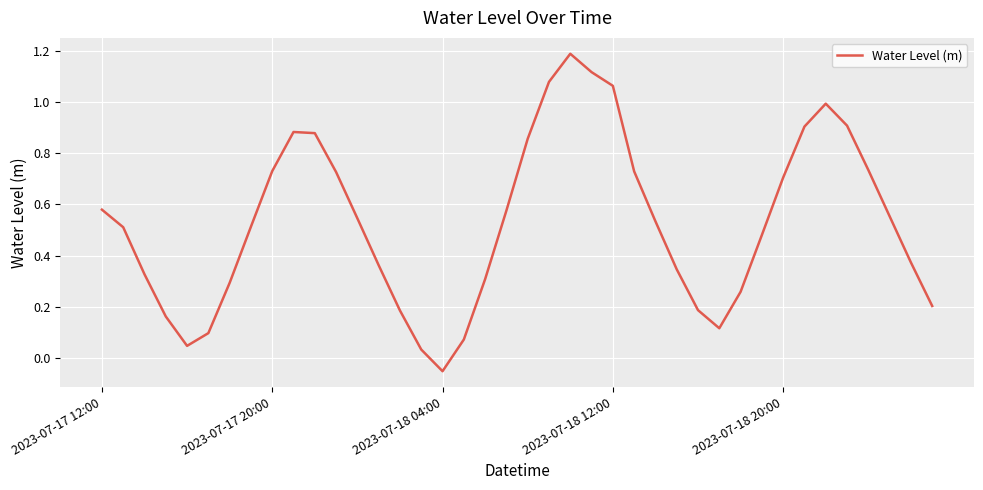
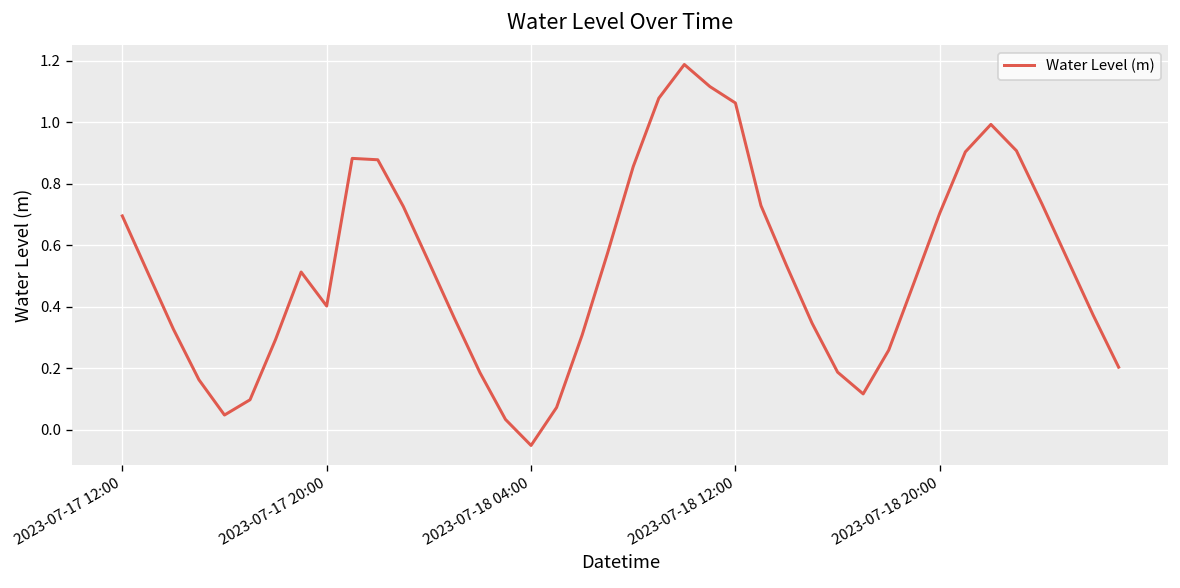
  {
-   "2023-07-17 12:00": 0.58,
-   "2023-07-17 20:00": 0.73,
+   "2023-07-17 12:00": 0.70,
+   "2023-07-17 20:00": 0.40,
    "2023-07-18 04:00": -0.05,
    "2023-07-18 12:00": 1.06,
    "2023-07-18 20:00": 0.70
  }
